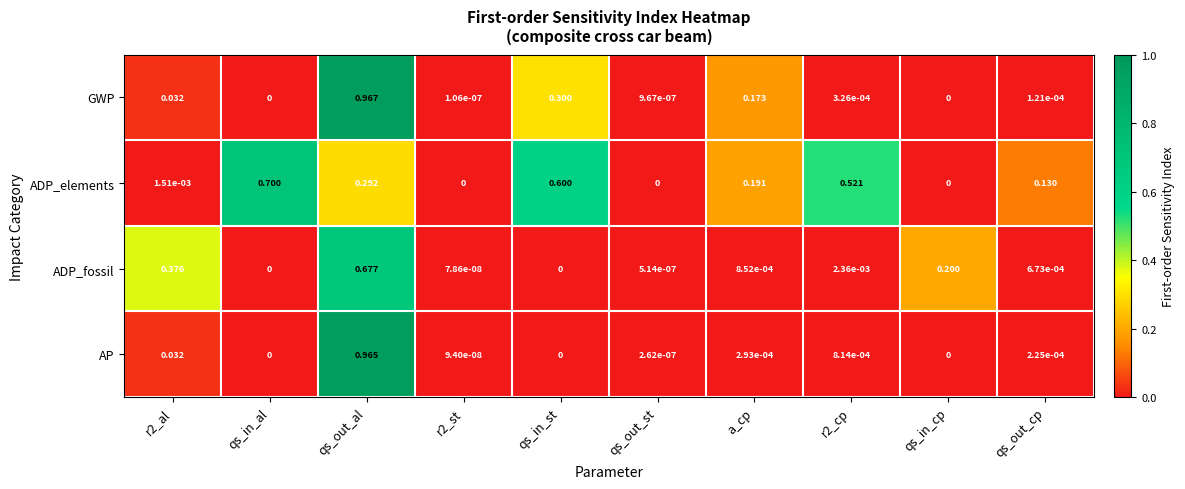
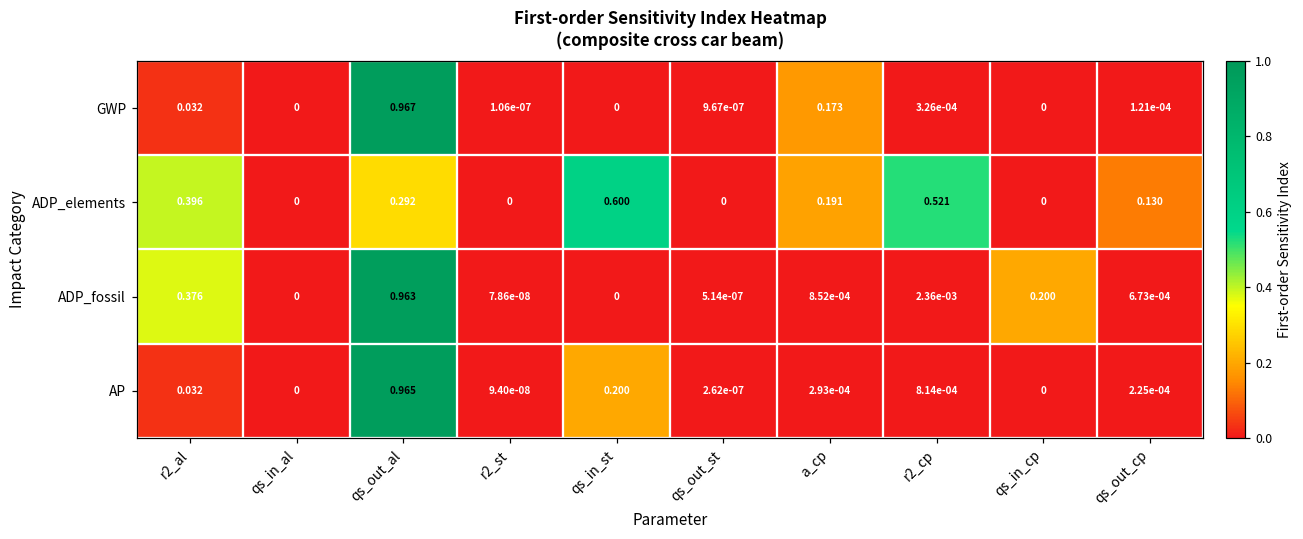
  {
    "GWP": {
      "r2_al": "0.032",
      "qs_in_al": "0",
      "qs_out_al": "0.967",
      "r2_st": "1.06e-07",
-     "qs_in_st": "0.300",
+     "qs_in_st": "0",
      "qs_out_st": "9.67e-07",
      "a_cp": "0.173",
      "r2_cp": "3.26e-04",
      "qs_in_cp": "0",
      "qs_out_cp": "1.21e-04"
    },
    "ADP_elements": {
-     "r2_al": "1.51e-03",
-     "qs_in_al": "0.700",
+     "r2_al": "0.396",
+     "qs_in_al": "0",
      "qs_out_al": "0.292",
      "r2_st": "0",
      "qs_in_st": "0.600",
      "qs_out_st": "0",
      "a_cp": "0.191",
      "r2_cp": "0.521",
      "qs_in_cp": "0",
      "qs_out_cp": "0.130"
    },
    "ADP_fossil": {
      "r2_al": "0.376",
      "qs_in_al": "0",
-     "qs_out_al": "0.677",
+     "qs_out_al": "0.963",
      "r2_st": "7.86e-08",
      "qs_in_st": "0",
      "qs_out_st": "5.14e-07",
      "a_cp": "8.52e-04",
      "r2_cp": "2.36e-03",
      "qs_in_cp": "0.200",
      "qs_out_cp": "6.73e-04"
    },
    "AP": {
      "r2_al": "0.032",
      "qs_in_al": "0",
      "qs_out_al": "0.965",
      "r2_st": "9.40e-08",
-     "qs_in_st": "0",
+     "qs_in_st": "0.200",
      "qs_out_st": "2.62e-07",
      "a_cp": "2.93e-04",
      "r2_cp": "8.14e-04",
      "qs_in_cp": "0",
      "qs_out_cp": "2.25e-04"
    }
  }
